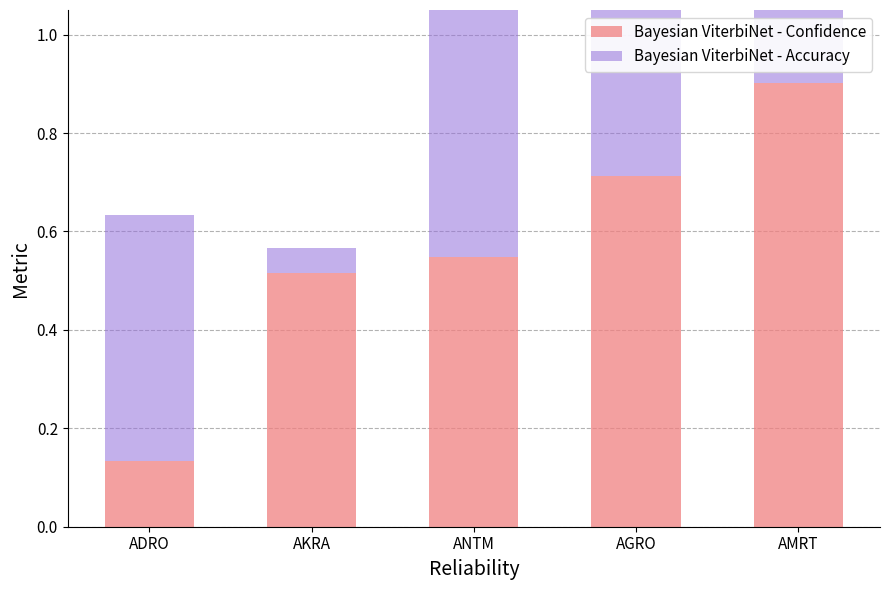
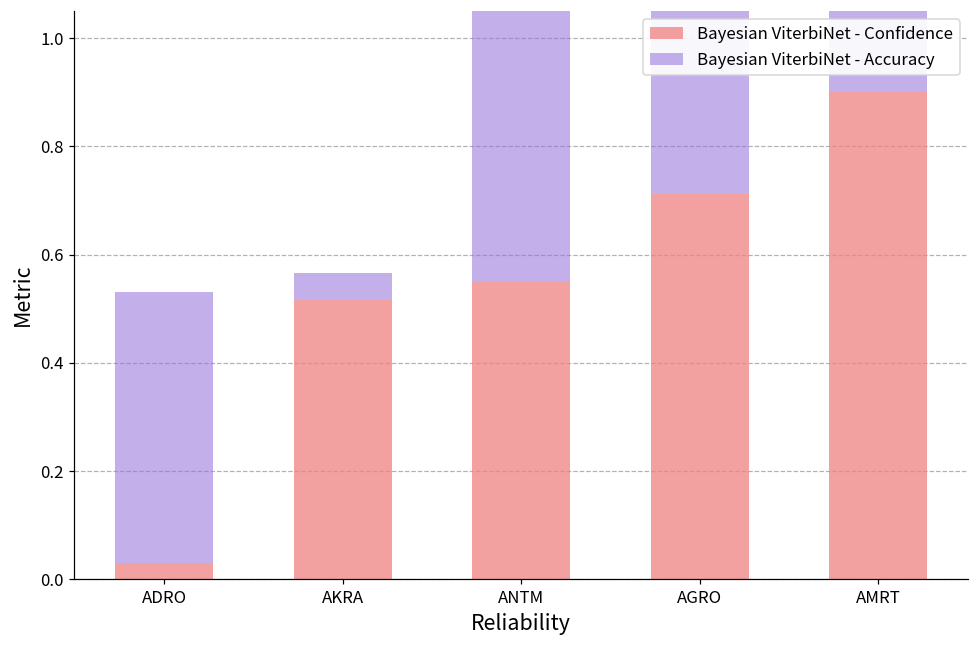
  {
    "Bayesian ViterbiNet - Confidence": {
-     "ADRO": 0.13,
+     "ADRO": 0.03,
      "AKRA": 0.52,
      "ANTM": 0.55,
      "AGRO": 0.71,
      "AMRT": 0.90
    },
    "Bayesian ViterbiNet - Accuracy": {
      "ADRO": 0.50,
      "AKRA": 0.05
    }
  }
